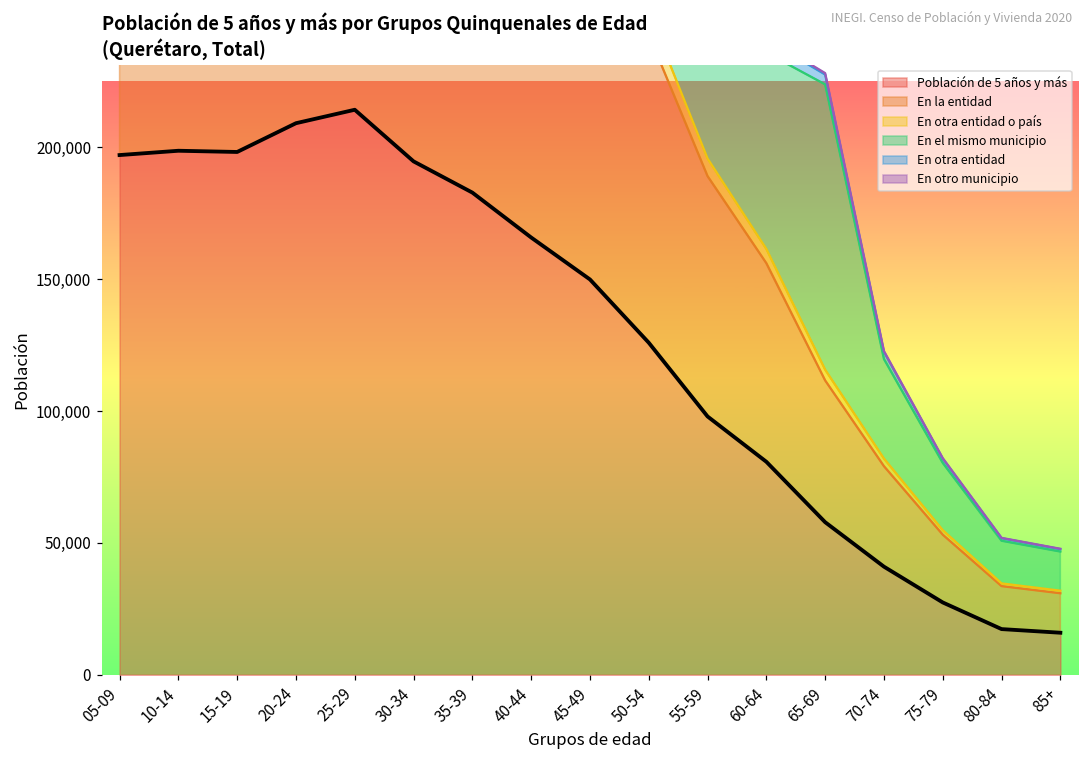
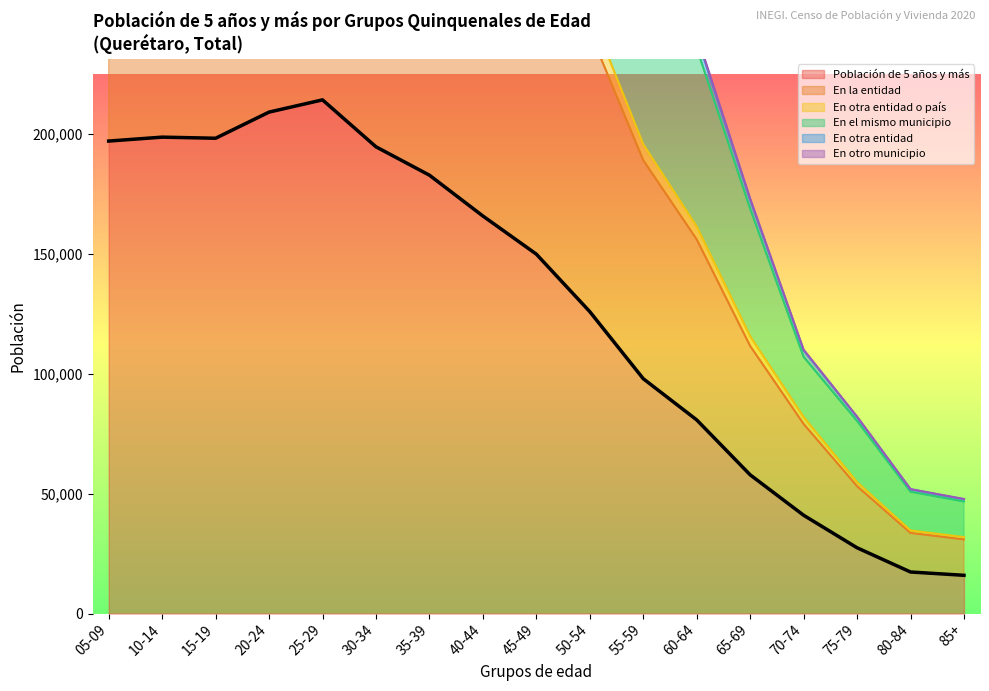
  {
    "En el mismo municipio": {
-     "65-69": "108,000",
-     "70-74": "38,000",
+     "65-69": "53,000",
+     "70-74": "25,000",
      "75-79": "25,000"
    }
  }
